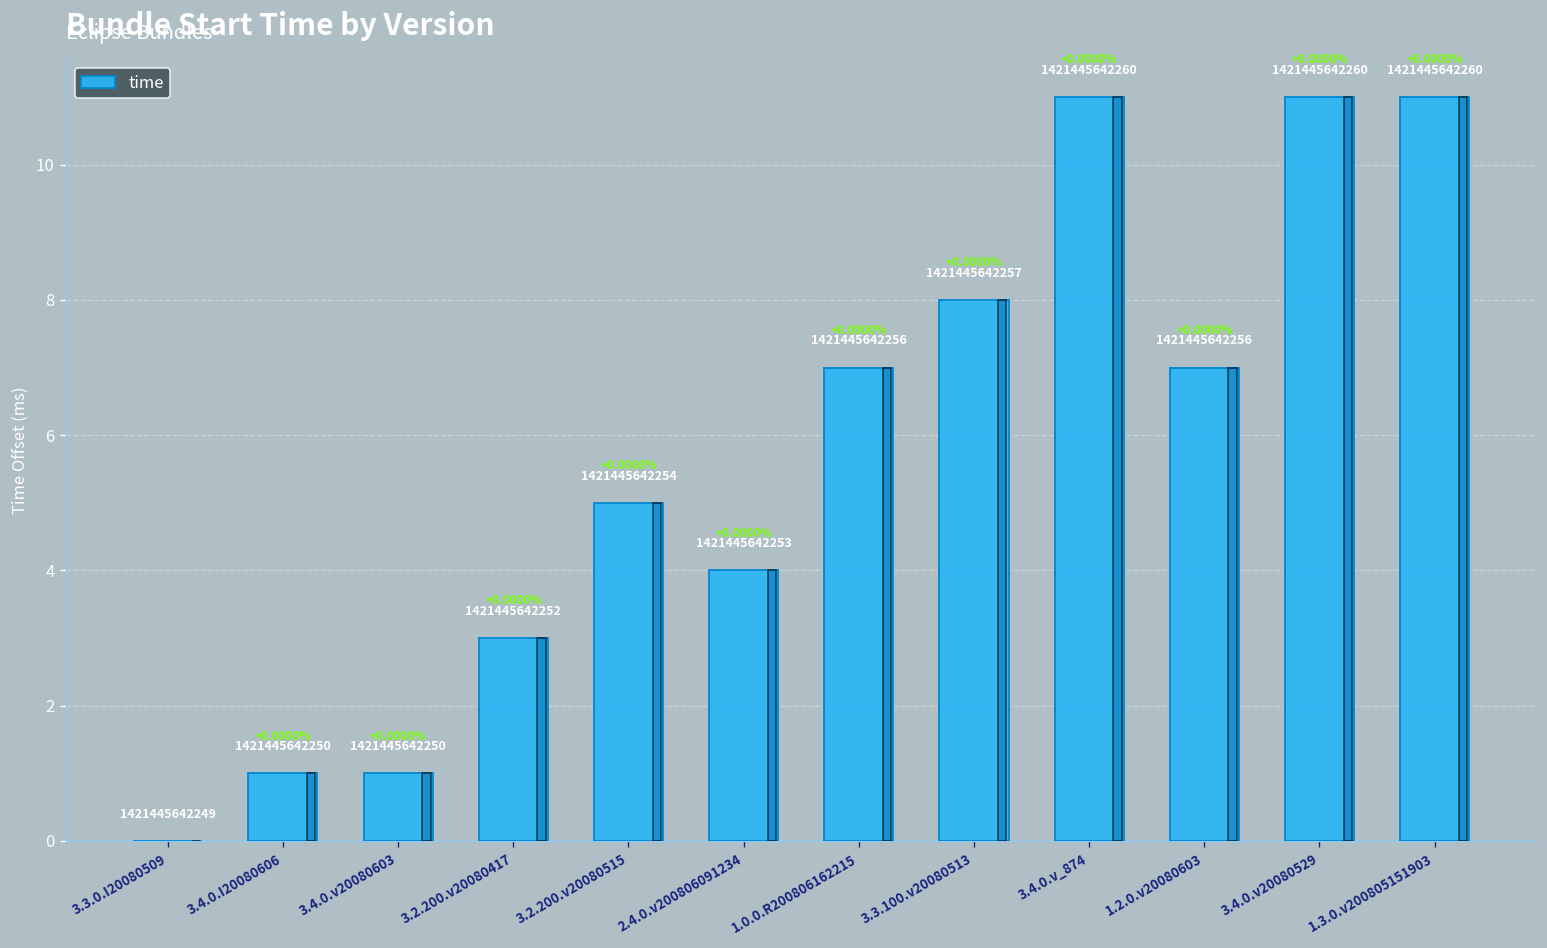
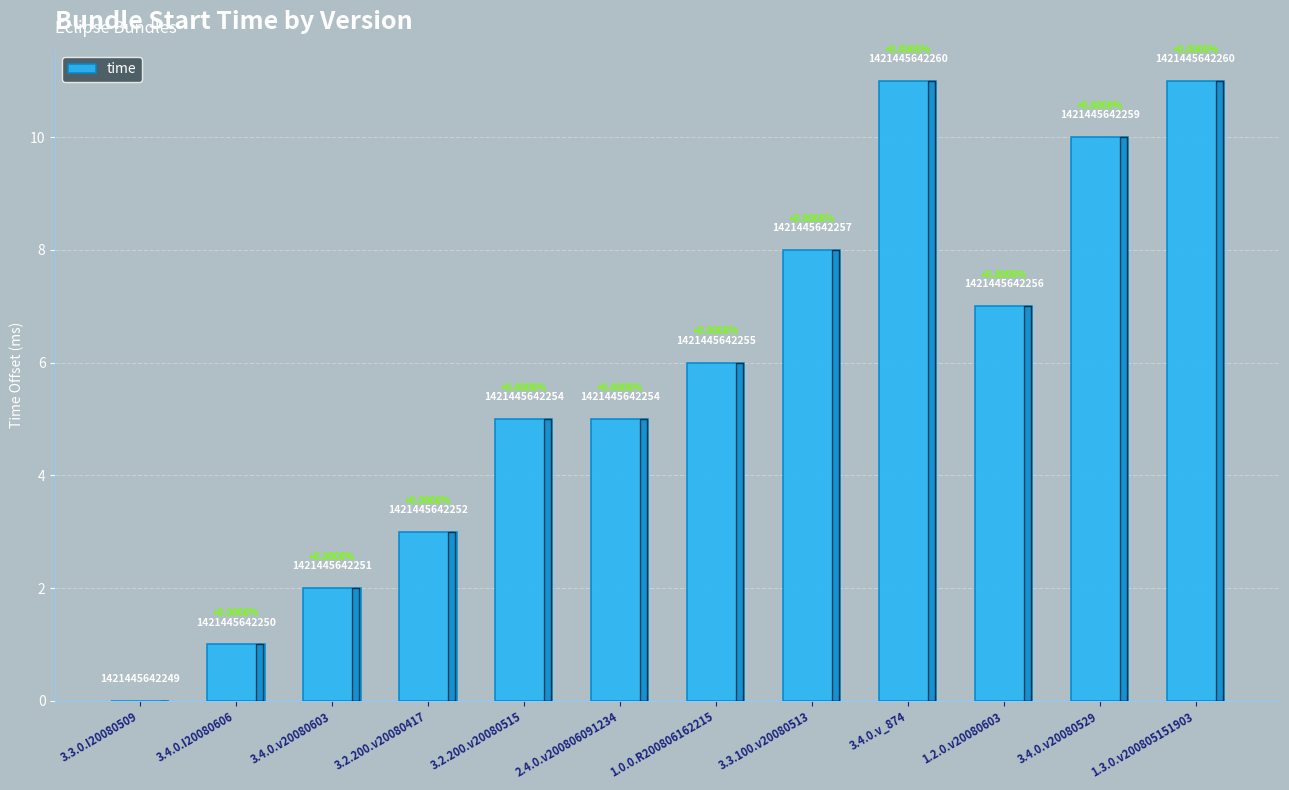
  {
-   "3.4.0.v20080603": 1421445642250,
-   "2.4.0.v200806091234": 1421445642253,
-   "1.0.0.R200806162215": 1421445642256,
-   "3.4.0.v20080529": 1421445642260
+   "3.4.0.v20080603": 1421445642251,
+   "2.4.0.v200806091234": 1421445642254,
+   "1.0.0.R200806162215": 1421445642255,
+   "3.4.0.v20080529": 1421445642259
  }
